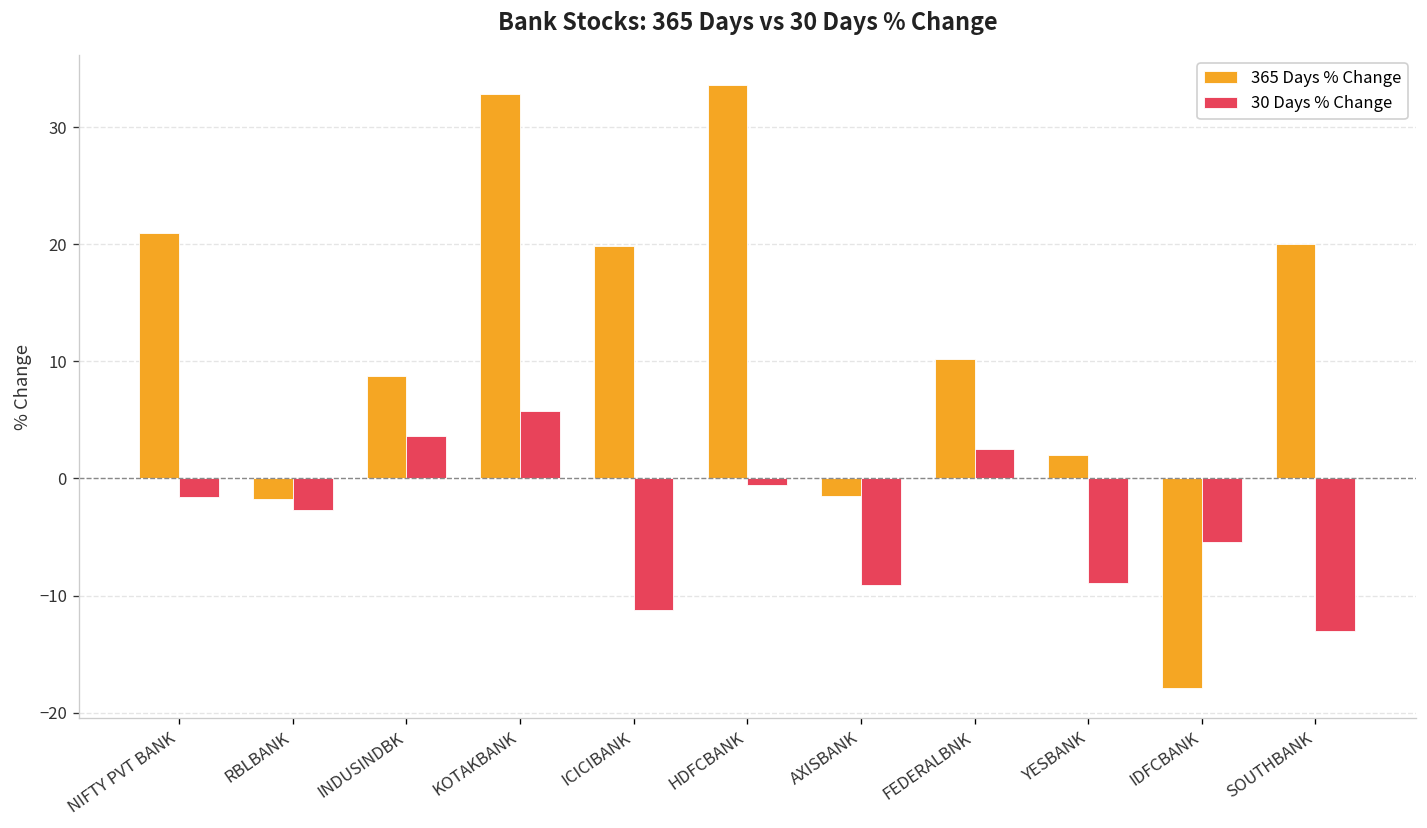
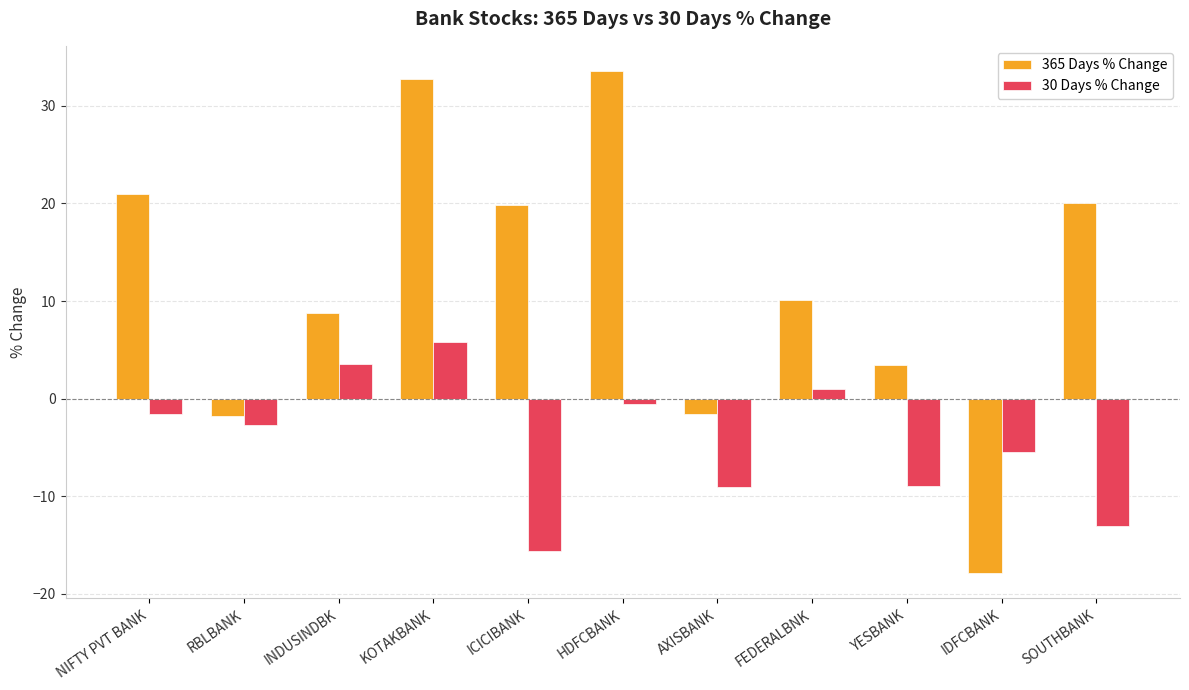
  {
    "365 Days % Change": {
      "NIFTY PVT BANK": 21,
      "RBLBANK": -2,
      "INDUSINDBK": 9,
      "KOTAKBANK": 33,
      "ICICIBANK": 20,
      "HDFCBANK": 34,
      "AXISBANK": -2,
      "FEDERALBNK": 10,
-     "YESBANK": 2,
+     "YESBANK": 3,
      "IDFCBANK": -18,
      "SOUTHBANK": 20
    },
    "30 Days % Change": {
      "NIFTY PVT BANK": -2,
      "RBLBANK": -3,
      "INDUSINDBK": 4,
      "KOTAKBANK": 6,
-     "ICICIBANK": -11,
+     "ICICIBANK": -16,
      "HDFCBANK": -1,
      "AXISBANK": -9,
-     "FEDERALBNK": 3,
+     "FEDERALBNK": 1,
      "YESBANK": -9,
      "IDFCBANK": -5,
      "SOUTHBANK": -13
    }
  }
